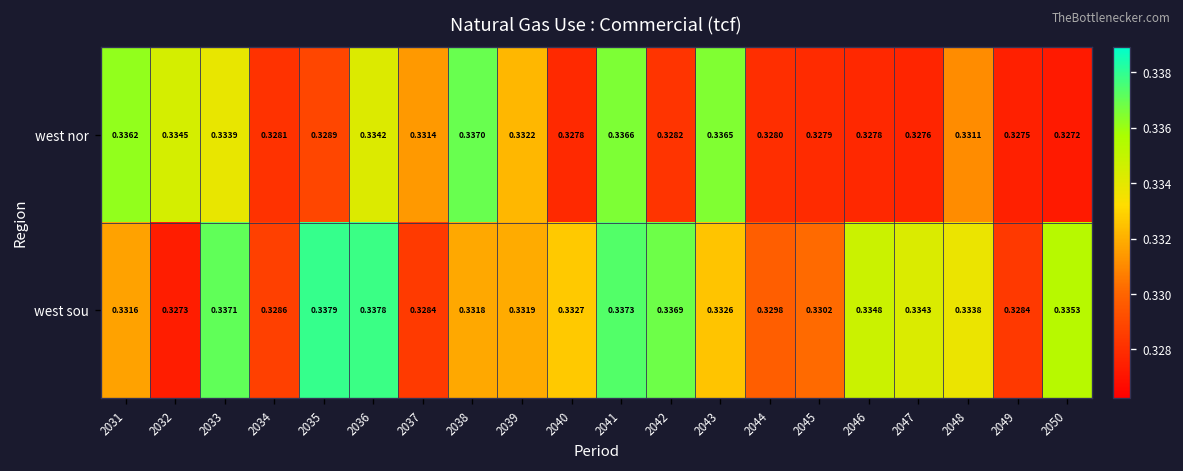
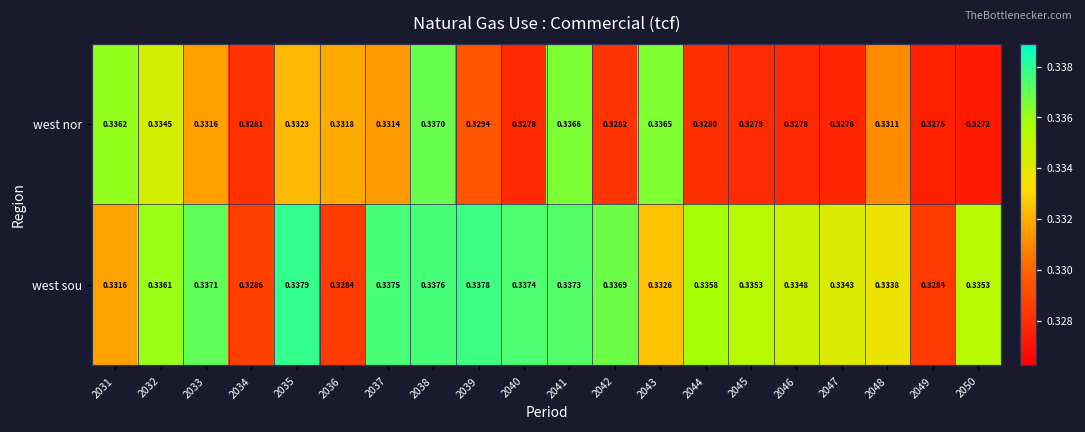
  {
    "west nor": {
      "2031": 0.3362,
      "2032": 0.3345,
-     "2033": 0.3339,
+     "2033": 0.3316,
      "2034": 0.3281,
-     "2035": 0.3289,
-     "2036": 0.3342,
+     "2035": 0.3323,
+     "2036": 0.3318,
      "2037": 0.3314,
      "2038": 0.3370,
-     "2039": 0.3322,
+     "2039": 0.3294,
      "2040": 0.3278,
      "2041": 0.3366,
      "2042": 0.3282,
      "2043": 0.3365,
      "2044": 0.3280,
      "2045": 0.3279,
      "2046": 0.3278,
      "2047": 0.3276,
      "2048": 0.3311,
      "2049": 0.3275,
      "2050": 0.3272
    },
    "west sou": {
      "2031": 0.3316,
-     "2032": 0.3273,
+     "2032": 0.3361,
      "2033": 0.3371,
      "2034": 0.3286,
      "2035": 0.3379,
-     "2036": 0.3378,
-     "2037": 0.3284,
-     "2038": 0.3318,
-     "2039": 0.3319,
-     "2040": 0.3327,
+     "2036": 0.3284,
+     "2037": 0.3375,
+     "2038": 0.3376,
+     "2039": 0.3378,
+     "2040": 0.3374,
      "2041": 0.3373,
      "2042": 0.3369,
      "2043": 0.3326,
-     "2044": 0.3298,
-     "2045": 0.3302,
+     "2044": 0.3358,
+     "2045": 0.3353,
      "2046": 0.3348,
      "2047": 0.3343,
      "2048": 0.3338,
      "2049": 0.3284,
      "2050": 0.3353
    }
  }
